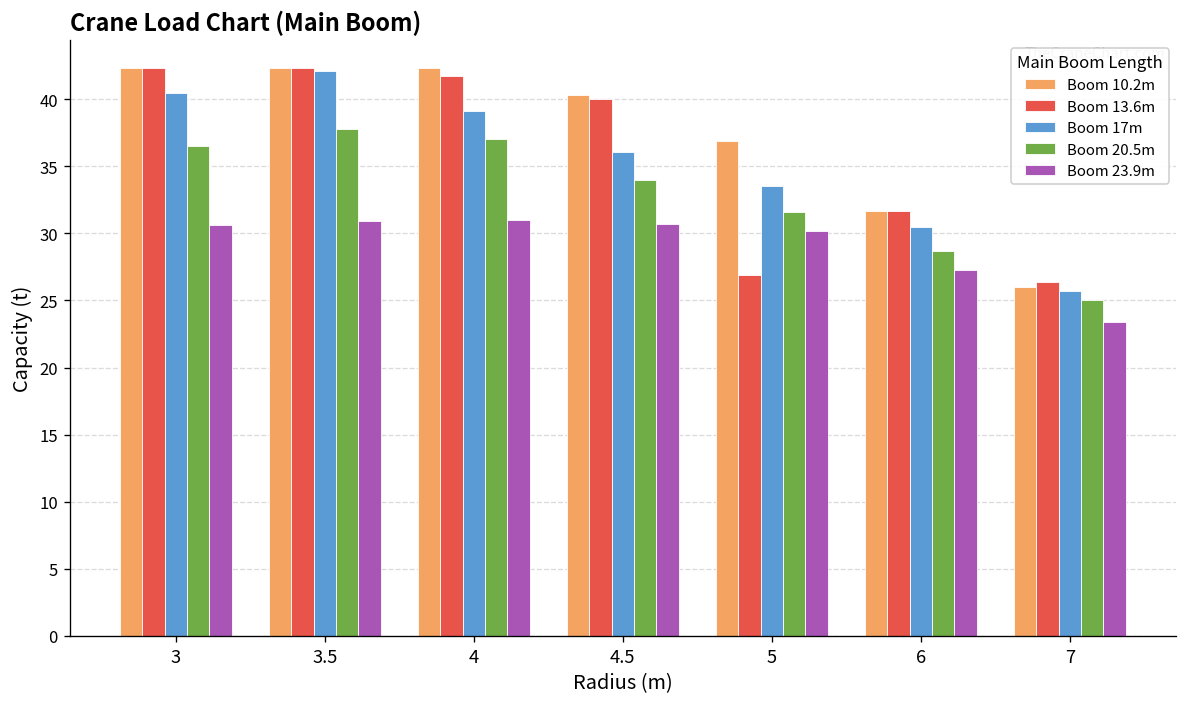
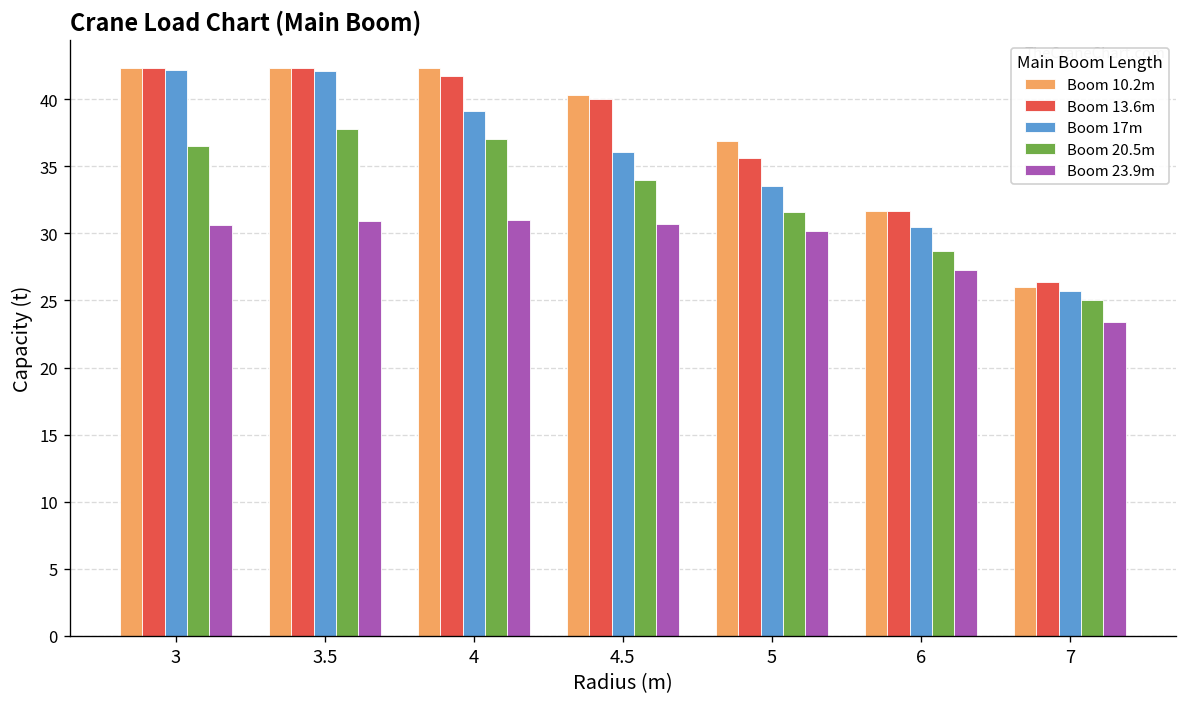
  {
    "Boom 10.2m": {
      "3": 42.3,
      "3.5": 42.3,
      "4": 42.3,
      "4.5": 40.3,
      "5": 36.9,
      "6": 31.7,
      "7": 26.0
    },
    "Boom 13.6m": {
      "3": 42.3,
      "3.5": 42.3,
      "4": 41.7,
      "4.5": 40.0,
-     "5": 26.9,
+     "5": 35.6,
      "6": 31.7,
      "7": 26.4
    },
    "Boom 17m": {
-     "3": 40.5,
+     "3": 42.2,
      "3.5": 42.1,
      "4": 39.1,
      "4.5": 36.1,
      "5": 33.5,
      "6": 30.5,
      "7": 25.7
    },
    "Boom 20.5m": {
      "3": 36.5,
      "3.5": 37.8,
      "4": 37.0,
      "4.5": 34.0,
      "5": 31.6,
      "6": 28.7,
      "7": 25.0
    },
    "Boom 23.9m": {
      "3": 30.6,
      "3.5": 30.9,
      "4": 31.0,
      "4.5": 30.7,
      "5": 30.2,
      "6": 27.3,
      "7": 23.4
    }
  }
